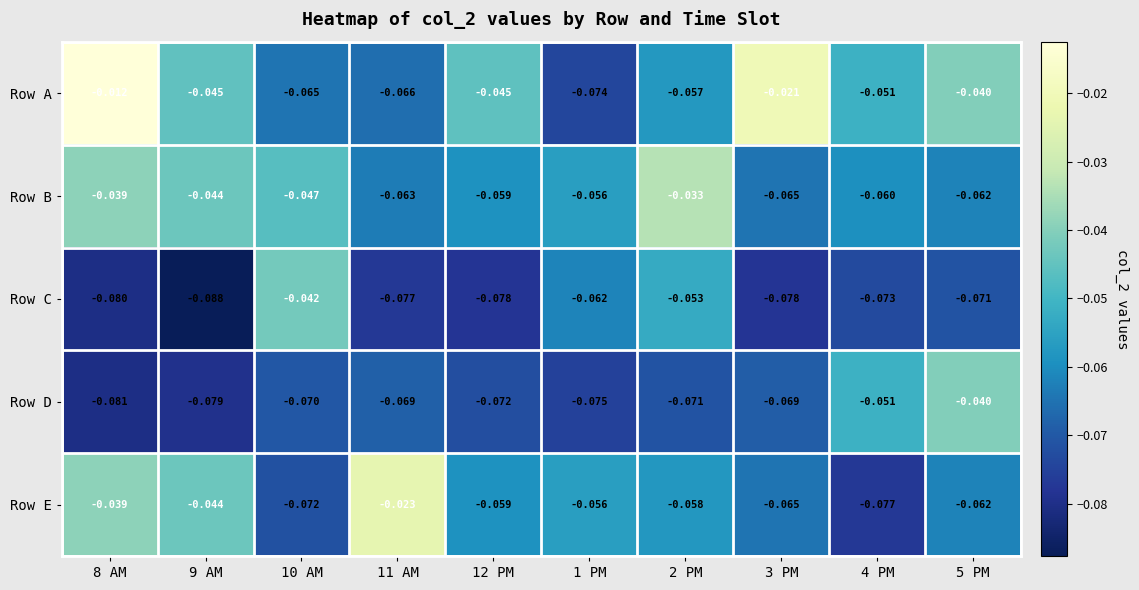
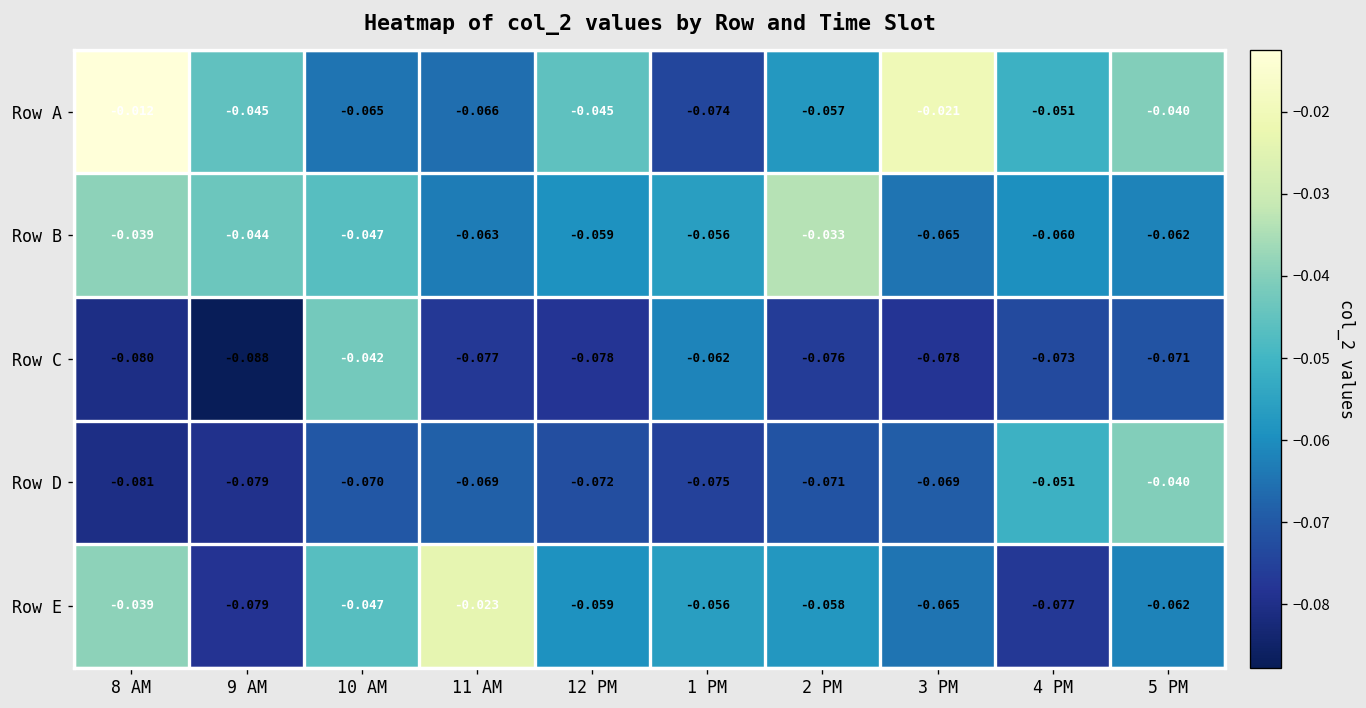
  {
    "Row A": {
      "9 AM": -0.045,
      "10 AM": -0.065,
      "11 AM": -0.066,
      "12 PM": -0.045,
      "1 PM": -0.074,
      "2 PM": -0.057,
      "3 PM": -0.021,
      "4 PM": -0.051,
      "5 PM": -0.040
    },
    "Row B": {
      "8 AM": -0.039,
      "9 AM": -0.044,
      "10 AM": -0.047,
      "11 AM": -0.063,
      "12 PM": -0.059,
      "1 PM": -0.056,
      "2 PM": -0.033,
      "3 PM": -0.065,
      "4 PM": -0.060,
      "5 PM": -0.062
    },
    "Row C": {
      "8 AM": -0.080,
      "9 AM": -0.088,
      "10 AM": -0.042,
      "11 AM": -0.077,
      "12 PM": -0.078,
      "1 PM": -0.062,
-     "2 PM": -0.053,
+     "2 PM": -0.076,
      "3 PM": -0.078,
      "4 PM": -0.073,
      "5 PM": -0.071
    },
    "Row D": {
      "8 AM": -0.081,
      "9 AM": -0.079,
      "10 AM": -0.070,
      "11 AM": -0.069,
      "12 PM": -0.072,
      "1 PM": -0.075,
      "2 PM": -0.071,
      "3 PM": -0.069,
      "4 PM": -0.051,
      "5 PM": -0.040
    },
    "Row E": {
      "8 AM": -0.039,
-     "9 AM": -0.044,
-     "10 AM": -0.072,
+     "9 AM": -0.079,
+     "10 AM": -0.047,
      "11 AM": -0.023,
      "12 PM": -0.059,
      "1 PM": -0.056,
      "2 PM": -0.058,
      "3 PM": -0.065,
      "4 PM": -0.077,
      "5 PM": -0.062
    }
  }
